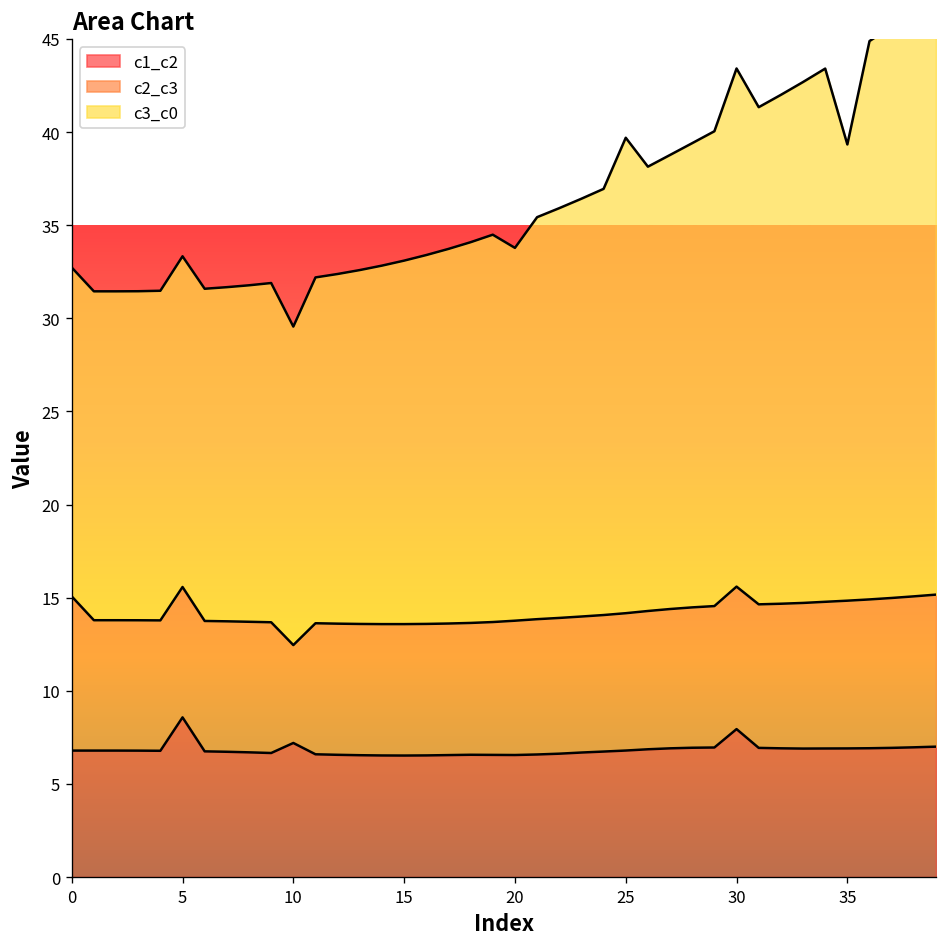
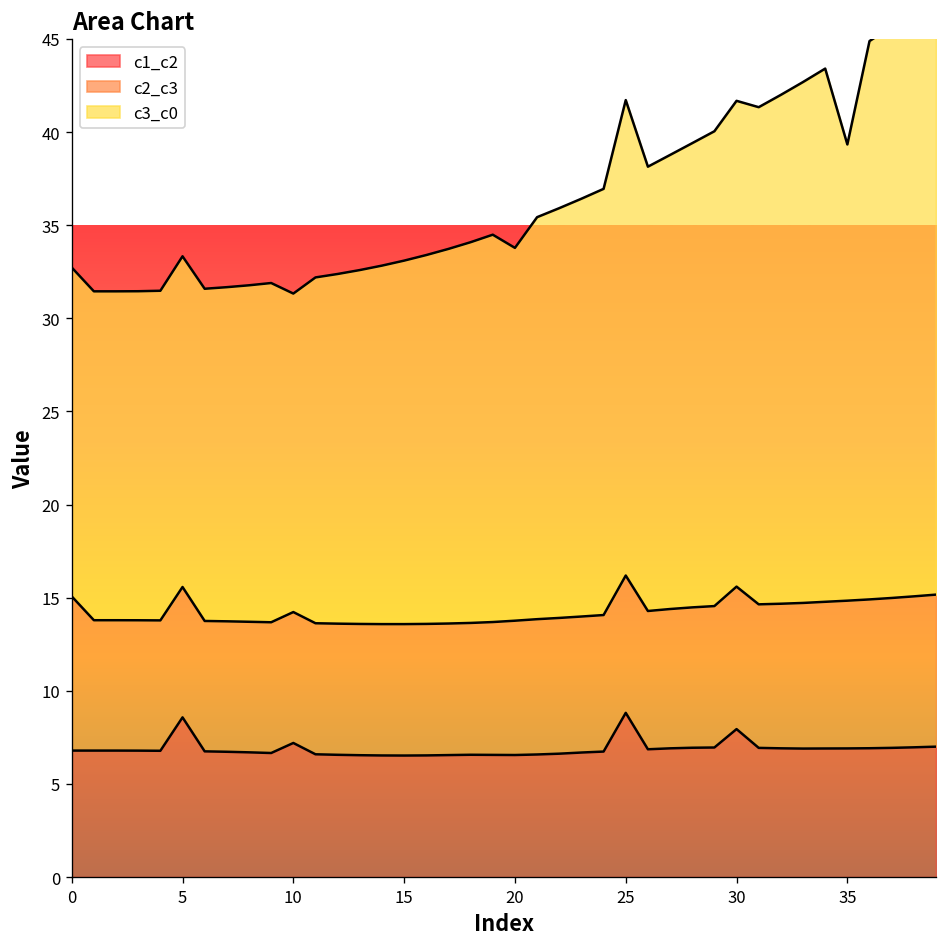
  {
    "c1_c2": {
      "0": 6.8,
      "5": 8.6,
      "10": 7.2,
      "15": 6.5,
      "20": 6.6,
-     "25": 6.8,
+     "25": 8.8,
      "30": 7.9,
      "35": 6.9
    },
    "c2_c3": {
      "0": 8.3,
      "5": 7.0,
-     "10": 5.3,
+     "10": 7.0,
      "15": 7.1,
      "20": 7.2,
      "25": 7.4,
      "30": 7.7,
      "35": 7.9
    },
    "c3_c0": {
      "0": 17.7,
      "5": 17.8,
      "10": 17.1,
      "15": 19.5,
      "20": 20.0,
      "25": 25.5,
-     "30": 27.8,
+     "30": 26.1,
      "35": 24.5
    }
  }
